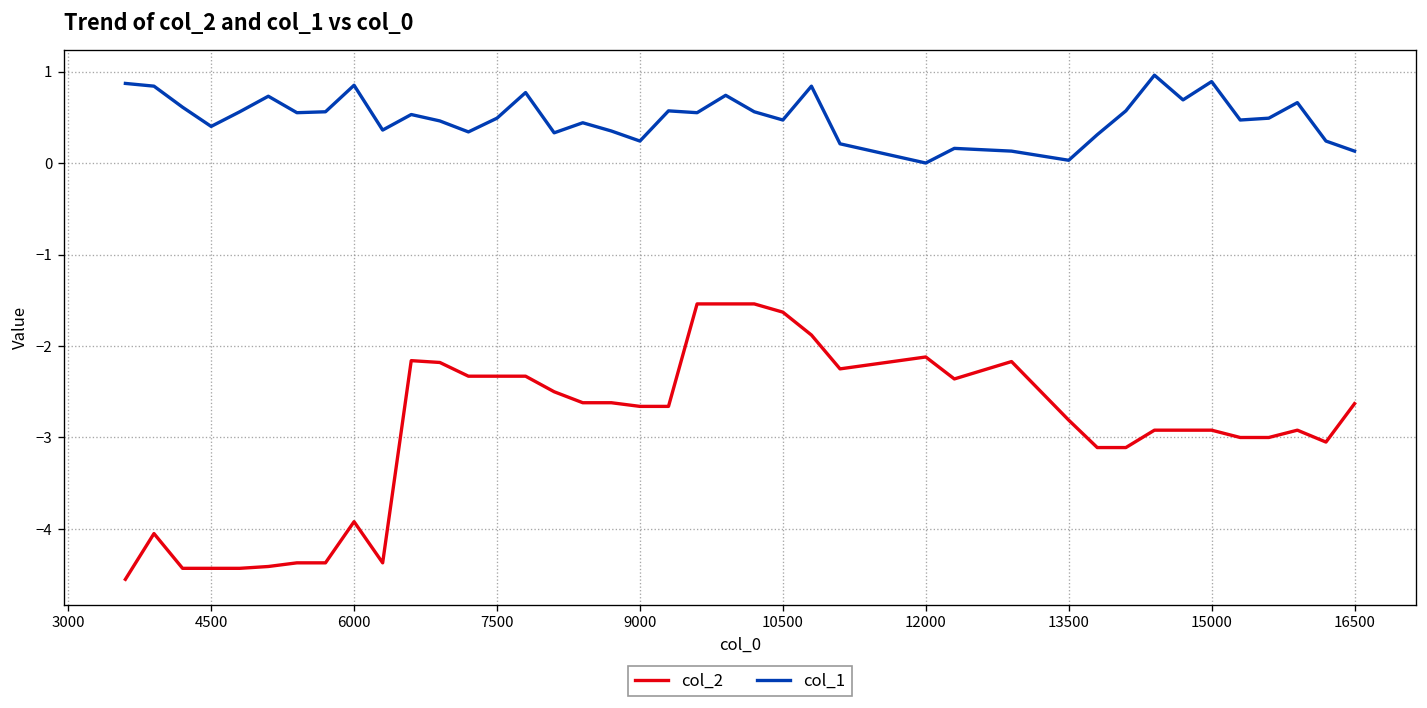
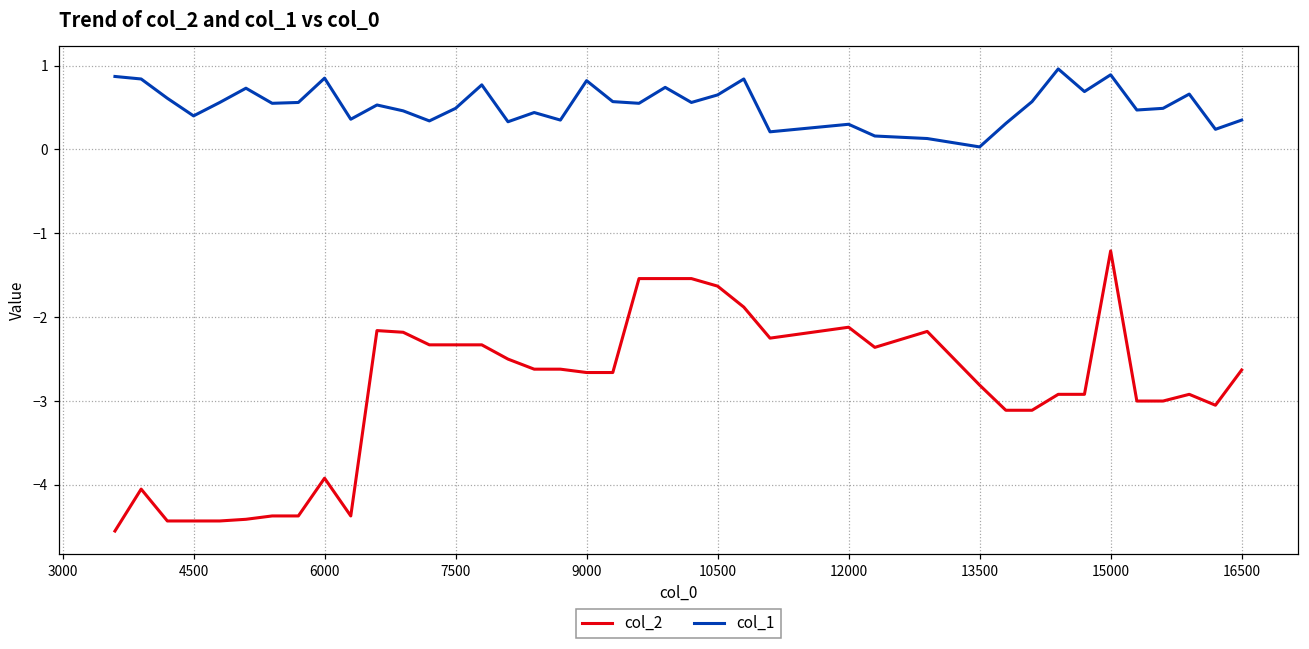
  {
    "col_2": {
      "4500": -4.4,
      "6000": -3.9,
      "7500": -2.3,
      "9000": -2.7,
      "10500": -1.6,
      "12000": -2.1,
      "13500": -2.8,
-     "15000": -2.9,
+     "15000": -1.2,
      "16500": -2.6
    },
    "col_1": {
      "4500": 0.4,
      "6000": 0.9,
      "7500": 0.5,
-     "9000": 0.2,
-     "10500": 0.5,
-     "12000": 0.0,
+     "9000": 0.8,
+     "10500": 0.7,
+     "12000": 0.3,
      "13500": 0.0,
      "15000": 0.9,
-     "16500": 0.1
+     "16500": 0.4
    }
  }
